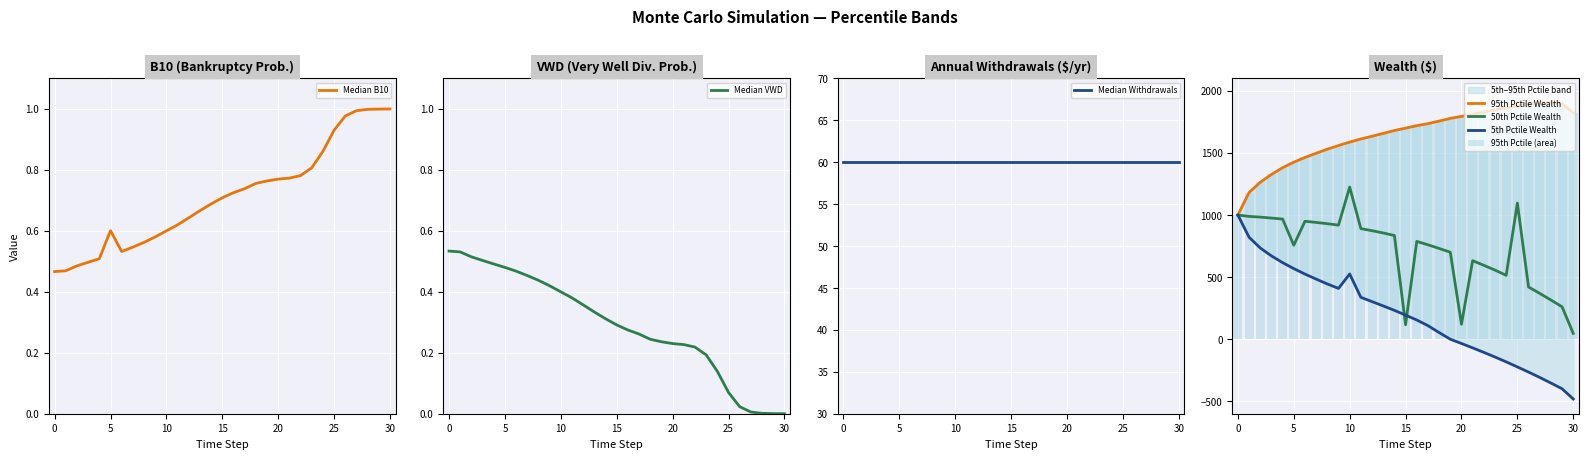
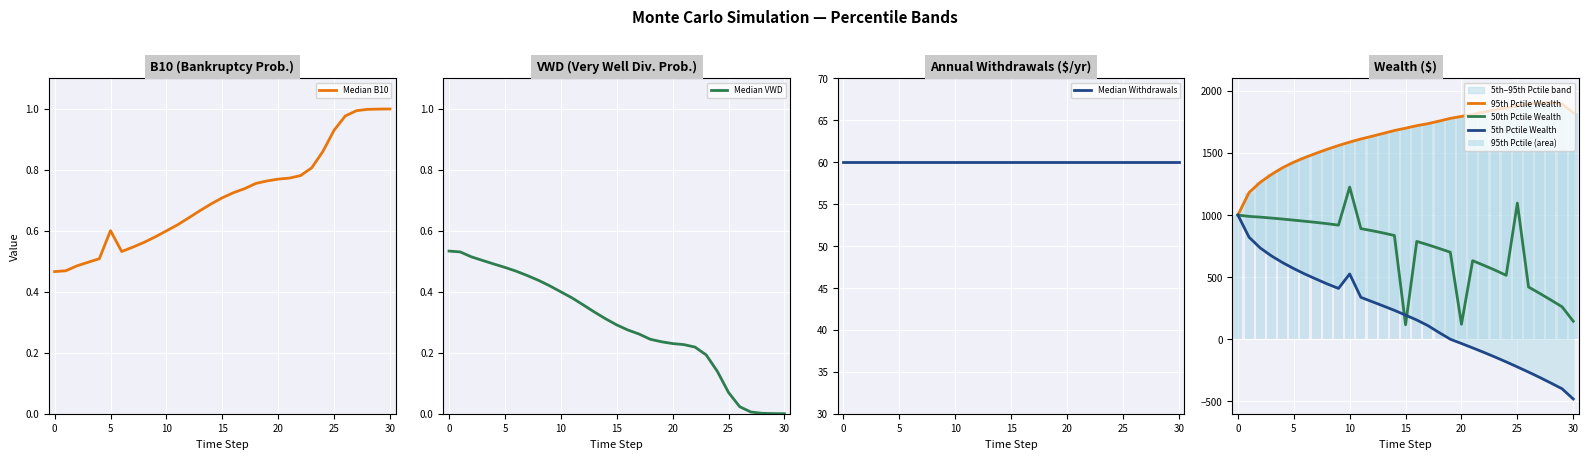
  {
    "B10 (Bankruptcy Prob.)": {
      "0": 0.47,
      "5": 0.60,
      "10": 0.60,
      "15": 0.71,
      "20": 0.77,
      "25": 0.93,
      "30": 1.00
    },
    "VWD (Very Well Div. Prob.)": {
      "0": 0.53,
      "5": 0.48,
      "10": 0.40,
      "15": 0.29,
      "20": 0.23,
      "25": 0.07,
      "30": 0.00
    },
    "Annual Withdrawals ($/yr)": {
      "0": 60,
      "5": 60,
      "10": 60,
      "15": 60,
      "20": 60,
      "25": 60,
      "30": 60
    },
    "Wealth ($)": {
      "50th Pctile Wealth": {
-       "5": 760,
+       "5": 960,
        "10": 1230,
        "15": 120,
        "20": 120,
        "25": 1100,
-       "30": 50
+       "30": 150
      },
      "5th Pctile Wealth": {
        "5": 570,
        "10": 530,
        "15": 190,
        "20": -30,
        "25": -220,
        "30": -480
      }
    }
  }
